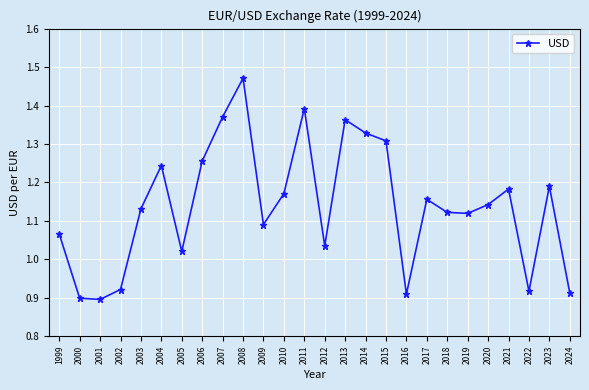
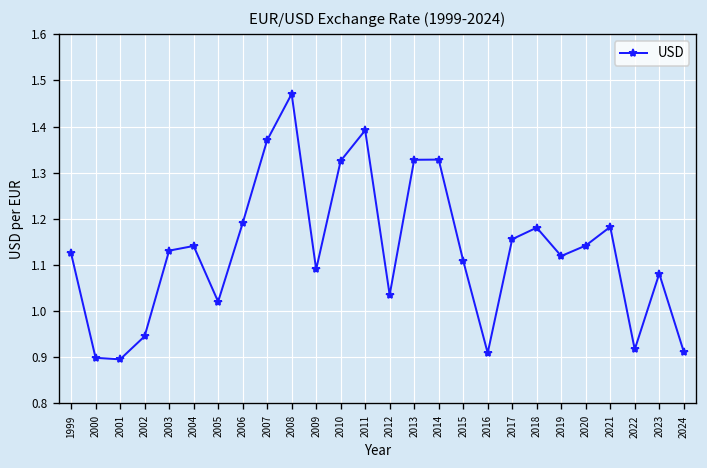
  {
-   "1999": 1.07,
+   "1999": 1.13,
    "2000": 0.90,
    "2001": 0.90,
-   "2002": 0.92,
+   "2002": 0.95,
    "2003": 1.13,
-   "2004": 1.24,
+   "2004": 1.14,
    "2005": 1.02,
-   "2006": 1.26,
+   "2006": 1.19,
    "2007": 1.37,
    "2008": 1.47,
    "2009": 1.09,
-   "2010": 1.17,
+   "2010": 1.33,
    "2011": 1.39,
    "2012": 1.04,
-   "2013": 1.36,
+   "2013": 1.33,
    "2014": 1.33,
-   "2015": 1.31,
+   "2015": 1.11,
    "2016": 0.91,
    "2017": 1.16,
-   "2018": 1.12,
+   "2018": 1.18,
    "2019": 1.12,
    "2020": 1.14,
    "2021": 1.18,
    "2022": 0.92,
-   "2023": 1.19,
+   "2023": 1.08,
    "2024": 0.91
  }
